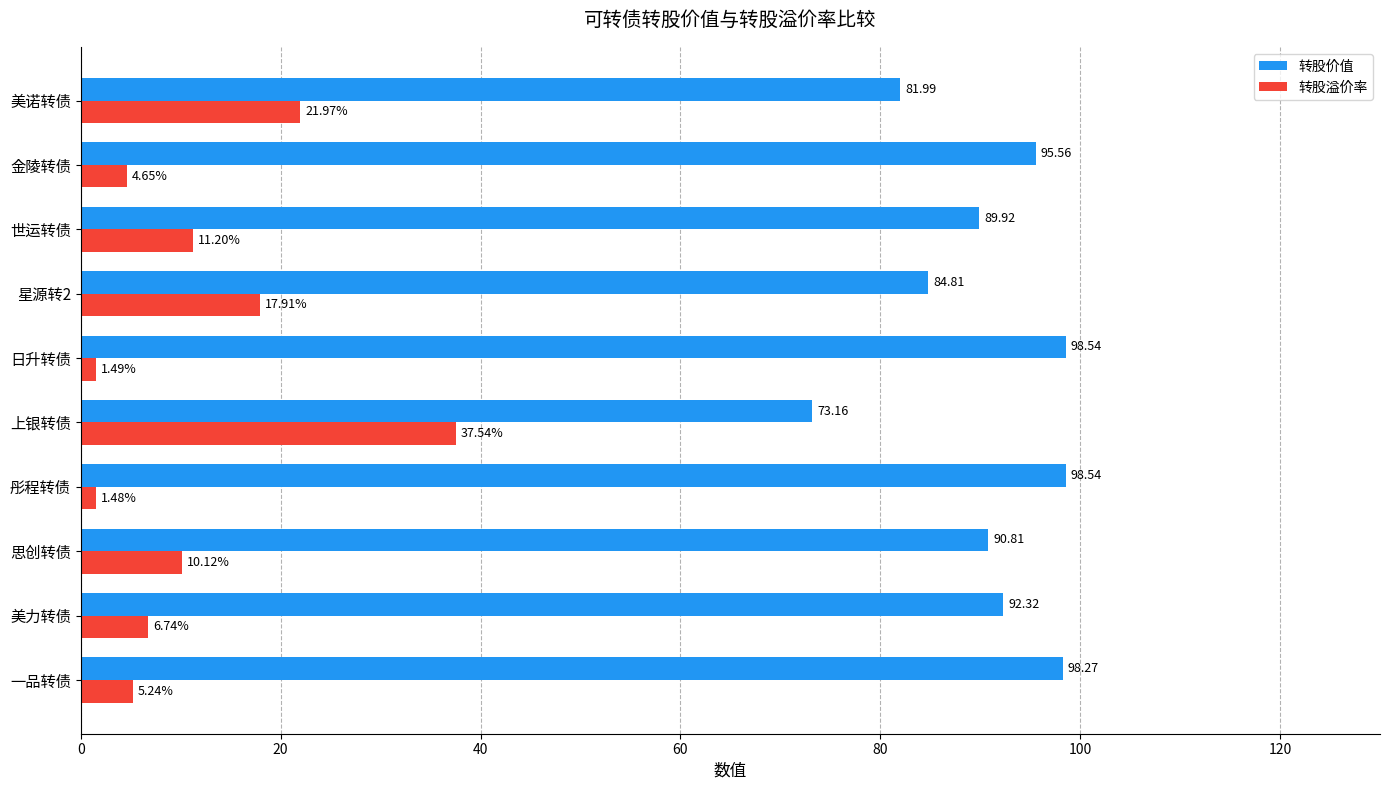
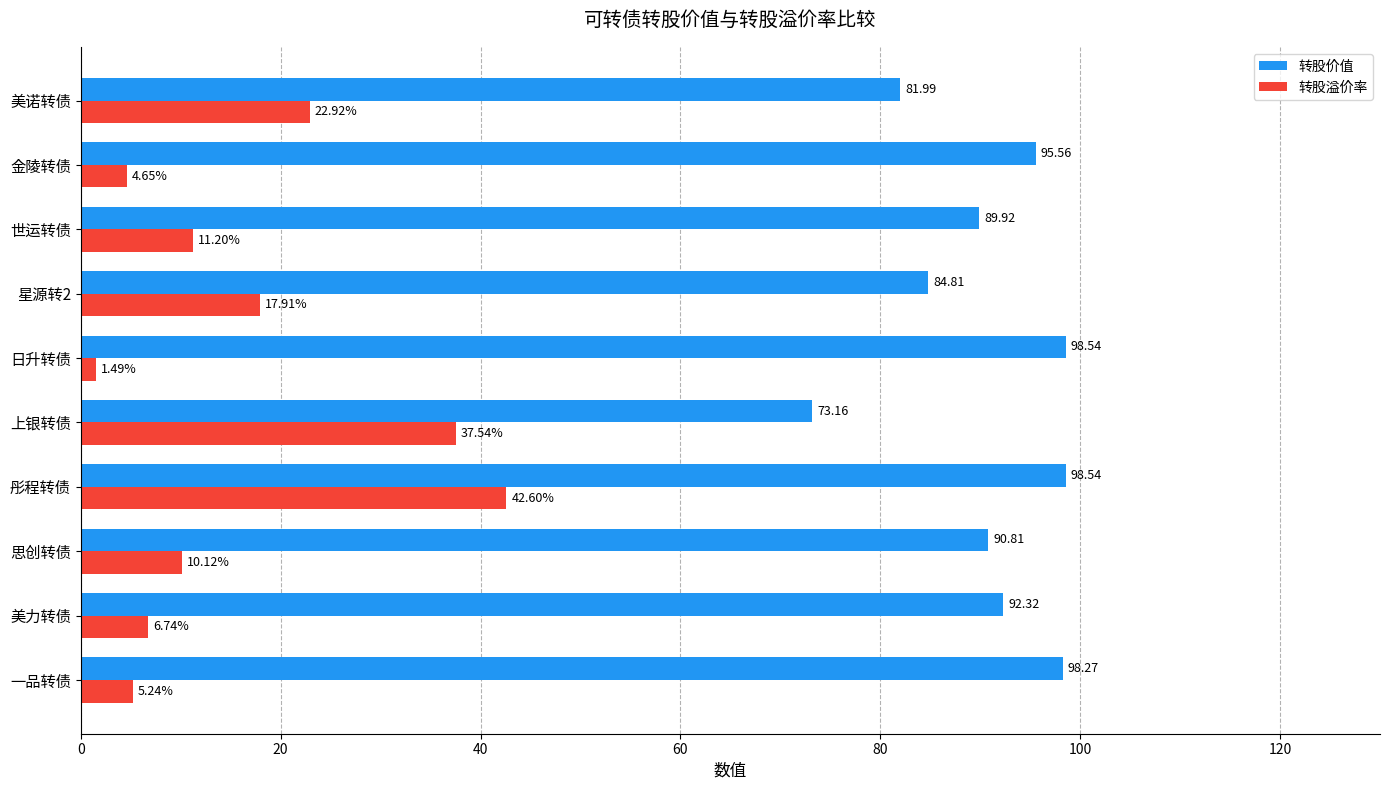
  {
    "转股价值": {
      "美诺转债": "81.99",
      "金陵转债": "95.56",
      "世运转债": "89.92",
      "星源转2": "84.81",
      "日升转债": "98.54",
      "上银转债": "73.16",
      "彤程转债": "98.54",
      "思创转债": "90.81",
      "美力转债": "92.32",
      "一品转债": "98.27"
    },
    "转股溢价率": {
-     "美诺转债": "21.97%",
+     "美诺转债": "22.92%",
      "金陵转债": "4.65%",
      "世运转债": "11.20%",
      "星源转2": "17.91%",
      "日升转债": "1.49%",
      "上银转债": "37.54%",
-     "彤程转债": "1.48%",
+     "彤程转债": "42.60%",
      "思创转债": "10.12%",
      "美力转债": "6.74%",
      "一品转债": "5.24%"
    }
  }
